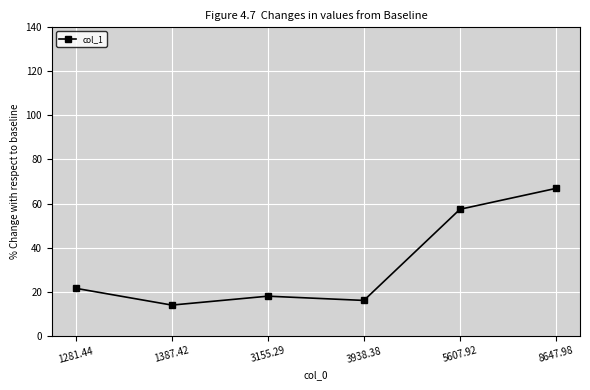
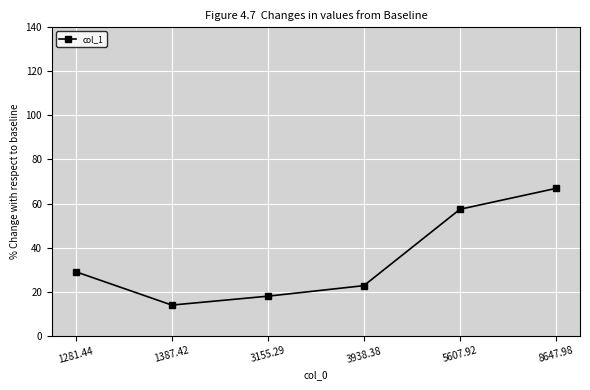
  {
-   "1281.44": 22,
+   "1281.44": 29,
    "1387.42": 14,
    "3155.29": 18,
-   "3938.38": 16,
+   "3938.38": 23,
    "5607.92": 57,
    "8647.98": 67
  }
